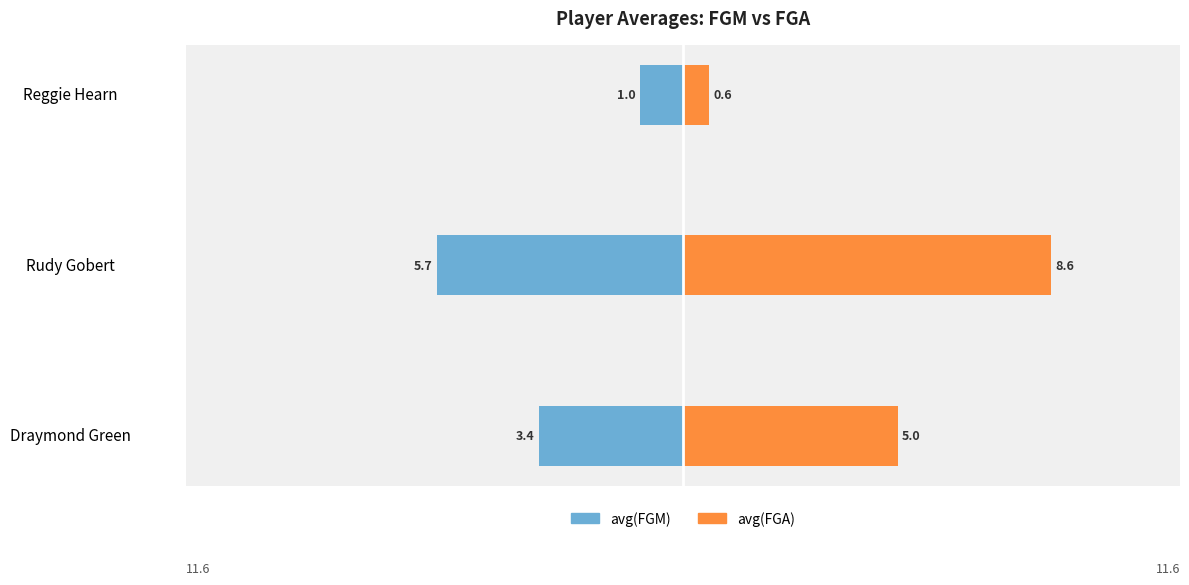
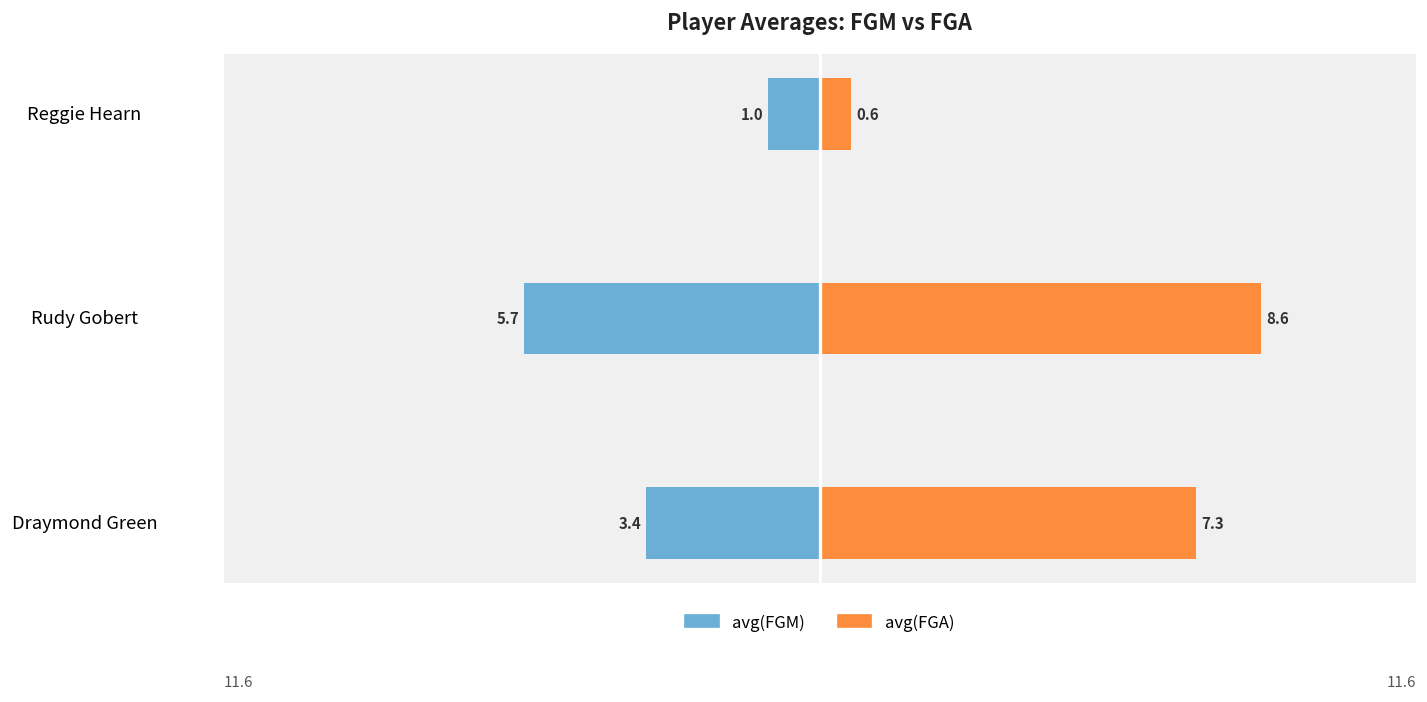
  {
    "avg(FGA)": {
      "Reggie Hearn": 0.6,
      "Rudy Gobert": 8.6,
-     "Draymond Green": 5.0
+     "Draymond Green": 7.3
    }
  }
